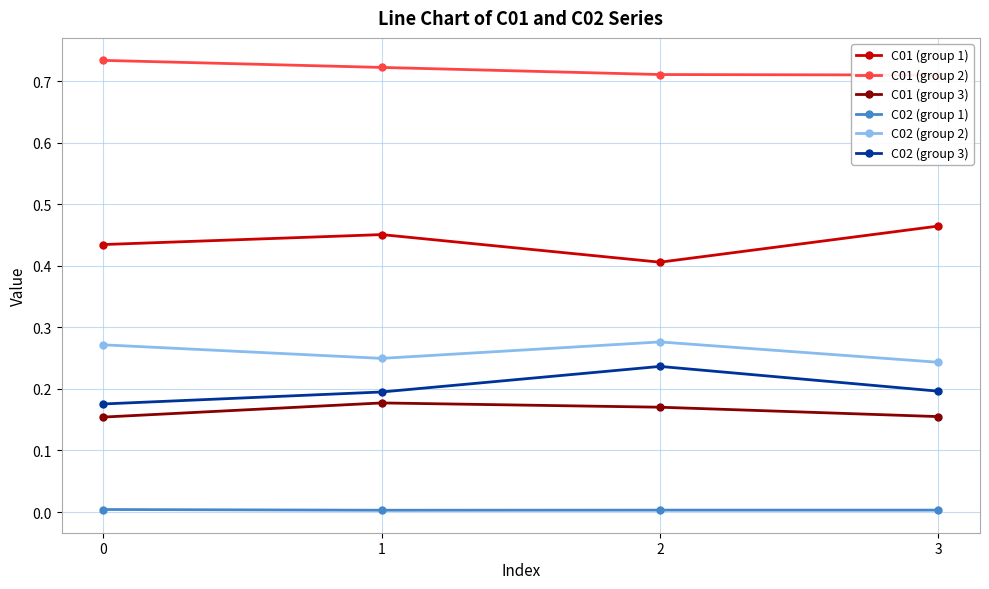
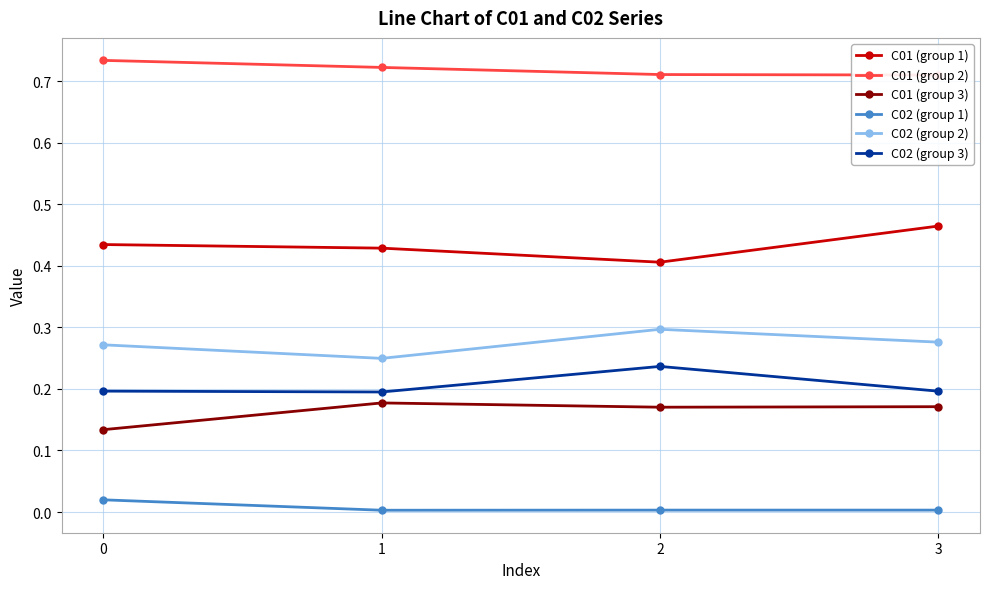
  {
    "C01 (group 1)": {
      "0": 0.43,
-     "1": 0.45,
+     "1": 0.43,
      "2": 0.41,
      "3": 0.46
    },
    "C01 (group 2)": {
      "0": 0.73,
      "1": 0.72,
      "2": 0.71
    },
    "C01 (group 3)": {
-     "0": 0.15,
+     "0": 0.13,
      "1": 0.18,
      "2": 0.17,
-     "3": 0.16
+     "3": 0.17
    },
    "C02 (group 1)": {
-     "0": 0.00,
+     "0": 0.02,
      "1": 0.00,
      "2": 0.00,
      "3": 0.00
    },
    "C02 (group 2)": {
      "0": 0.27,
      "1": 0.25,
-     "2": 0.28,
-     "3": 0.24
+     "2": 0.30,
+     "3": 0.28
    },
    "C02 (group 3)": {
-     "0": 0.18,
+     "0": 0.20,
      "1": 0.20,
      "2": 0.24,
      "3": 0.20
    }
  }
